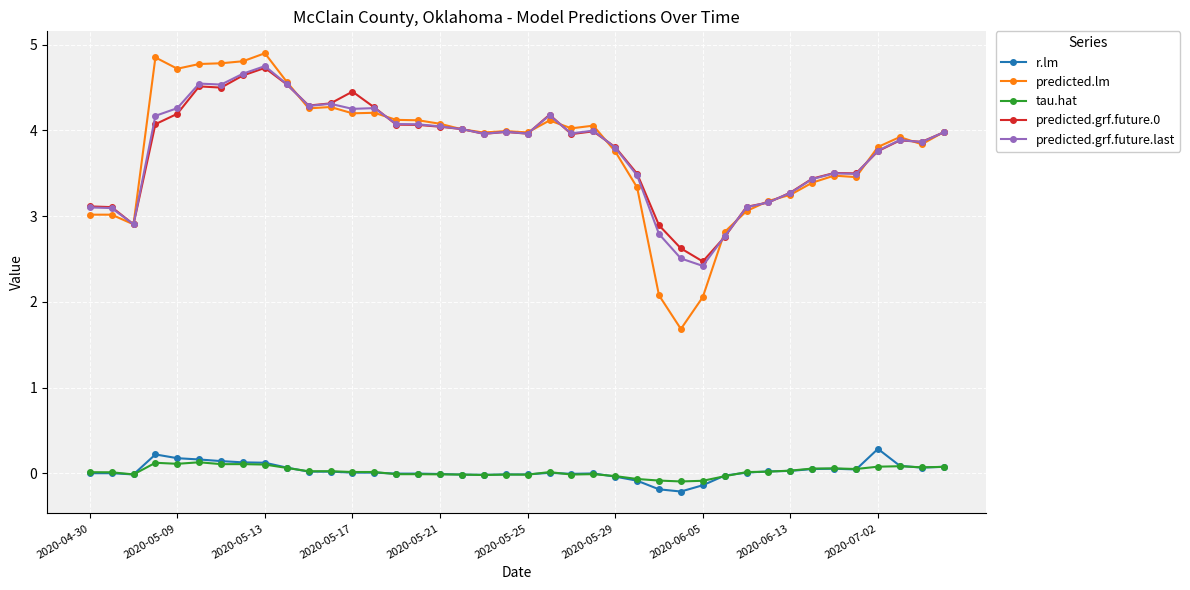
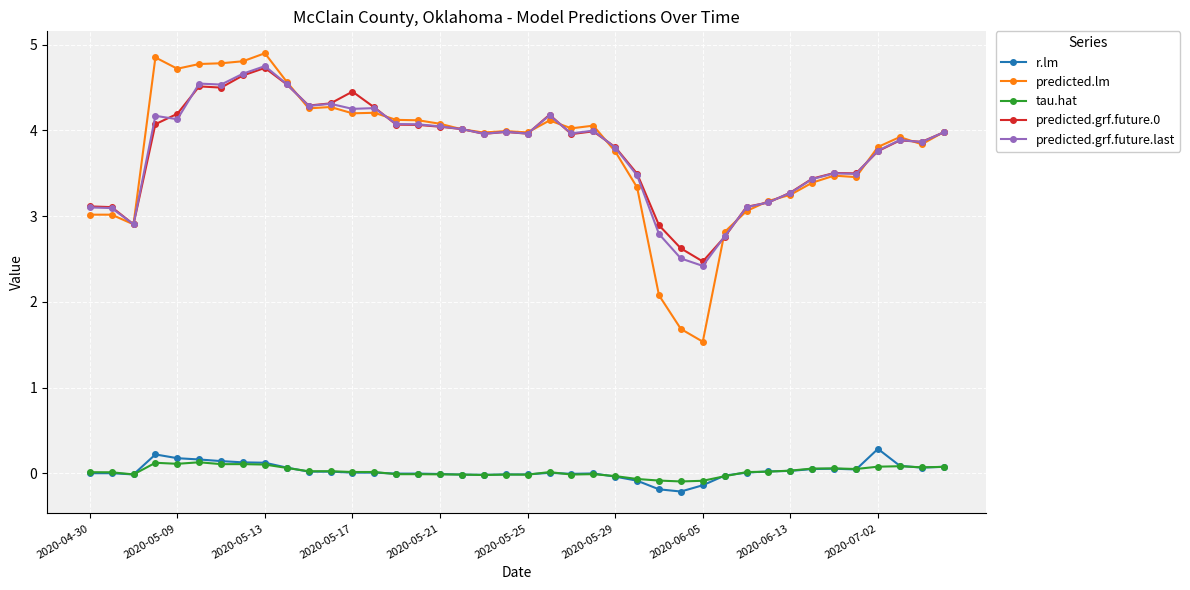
  {
    "r.lm": {
      "2020-05-09": 0.2,
      "2020-06-05": -0.1,
      "2020-07-02": 0.3
    },
    "predicted.lm": {
      "2020-04-30": 3.0,
      "2020-05-09": 4.7,
      "2020-05-13": 4.9,
      "2020-05-17": 4.2,
      "2020-05-21": 4.1,
      "2020-05-29": 3.8,
-     "2020-06-05": 2.1,
+     "2020-06-05": 1.5,
      "2020-07-02": 3.8
    },
    "tau.hat": {
      "2020-05-09": 0.1,
      "2020-06-05": -0.1,
      "2020-07-02": 0.1
    },
    "predicted.grf.future.0": {
      "2020-05-09": 4.2,
      "2020-05-17": 4.5,
      "2020-06-05": 2.5
    },
    "predicted.grf.future.last": {
-     "2020-05-09": 4.3,
+     "2020-05-09": 4.1,
      "2020-05-17": 4.3,
      "2020-06-05": 2.4
    }
  }
